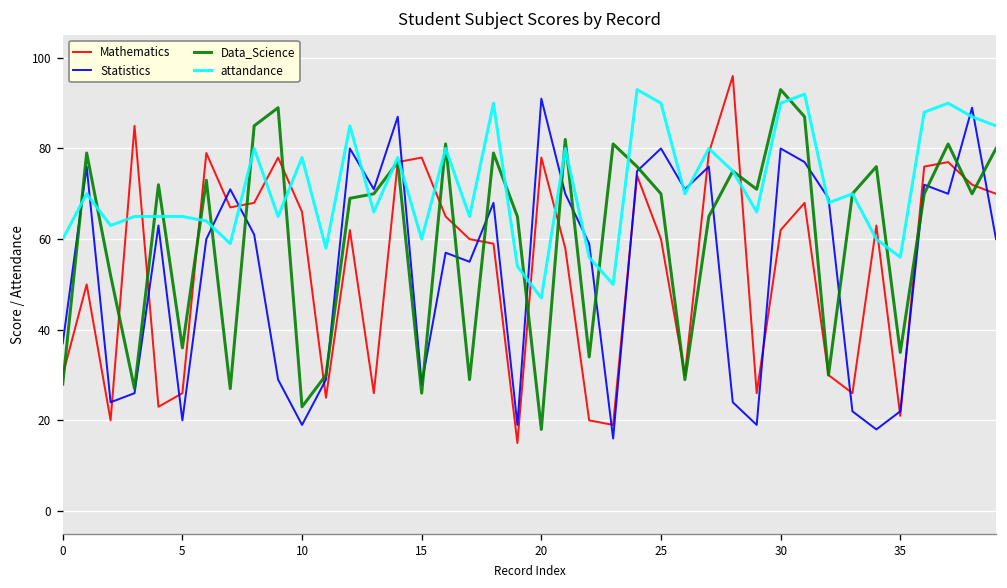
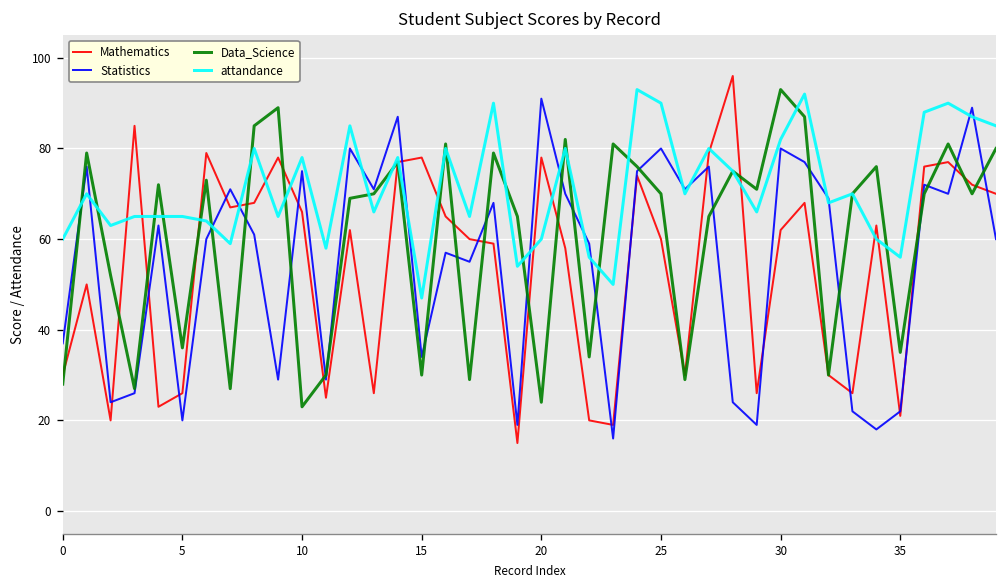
  {
    "Mathematics": {
      "0": 30,
      "5": 26,
      "10": 66,
      "15": 78,
      "20": 78,
      "25": 60,
      "30": 62,
      "35": 21
    },
    "Statistics": {
      "0": 37,
      "5": 20,
-     "10": 19,
-     "15": 28,
+     "10": 75,
+     "15": 34,
      "20": 91,
      "25": 80,
      "30": 80,
      "35": 22
    },
    "Data_Science": {
      "0": 28,
      "5": 36,
      "10": 23,
-     "15": 26,
-     "20": 18,
+     "15": 30,
+     "20": 24,
      "25": 70,
      "30": 93,
      "35": 35
    },
    "attandance": {
      "0": 60,
      "5": 65,
      "10": 78,
-     "15": 60,
-     "20": 47,
+     "15": 47,
+     "20": 60,
      "25": 90,
-     "30": 90,
+     "30": 82,
      "35": 56
    }
  }
